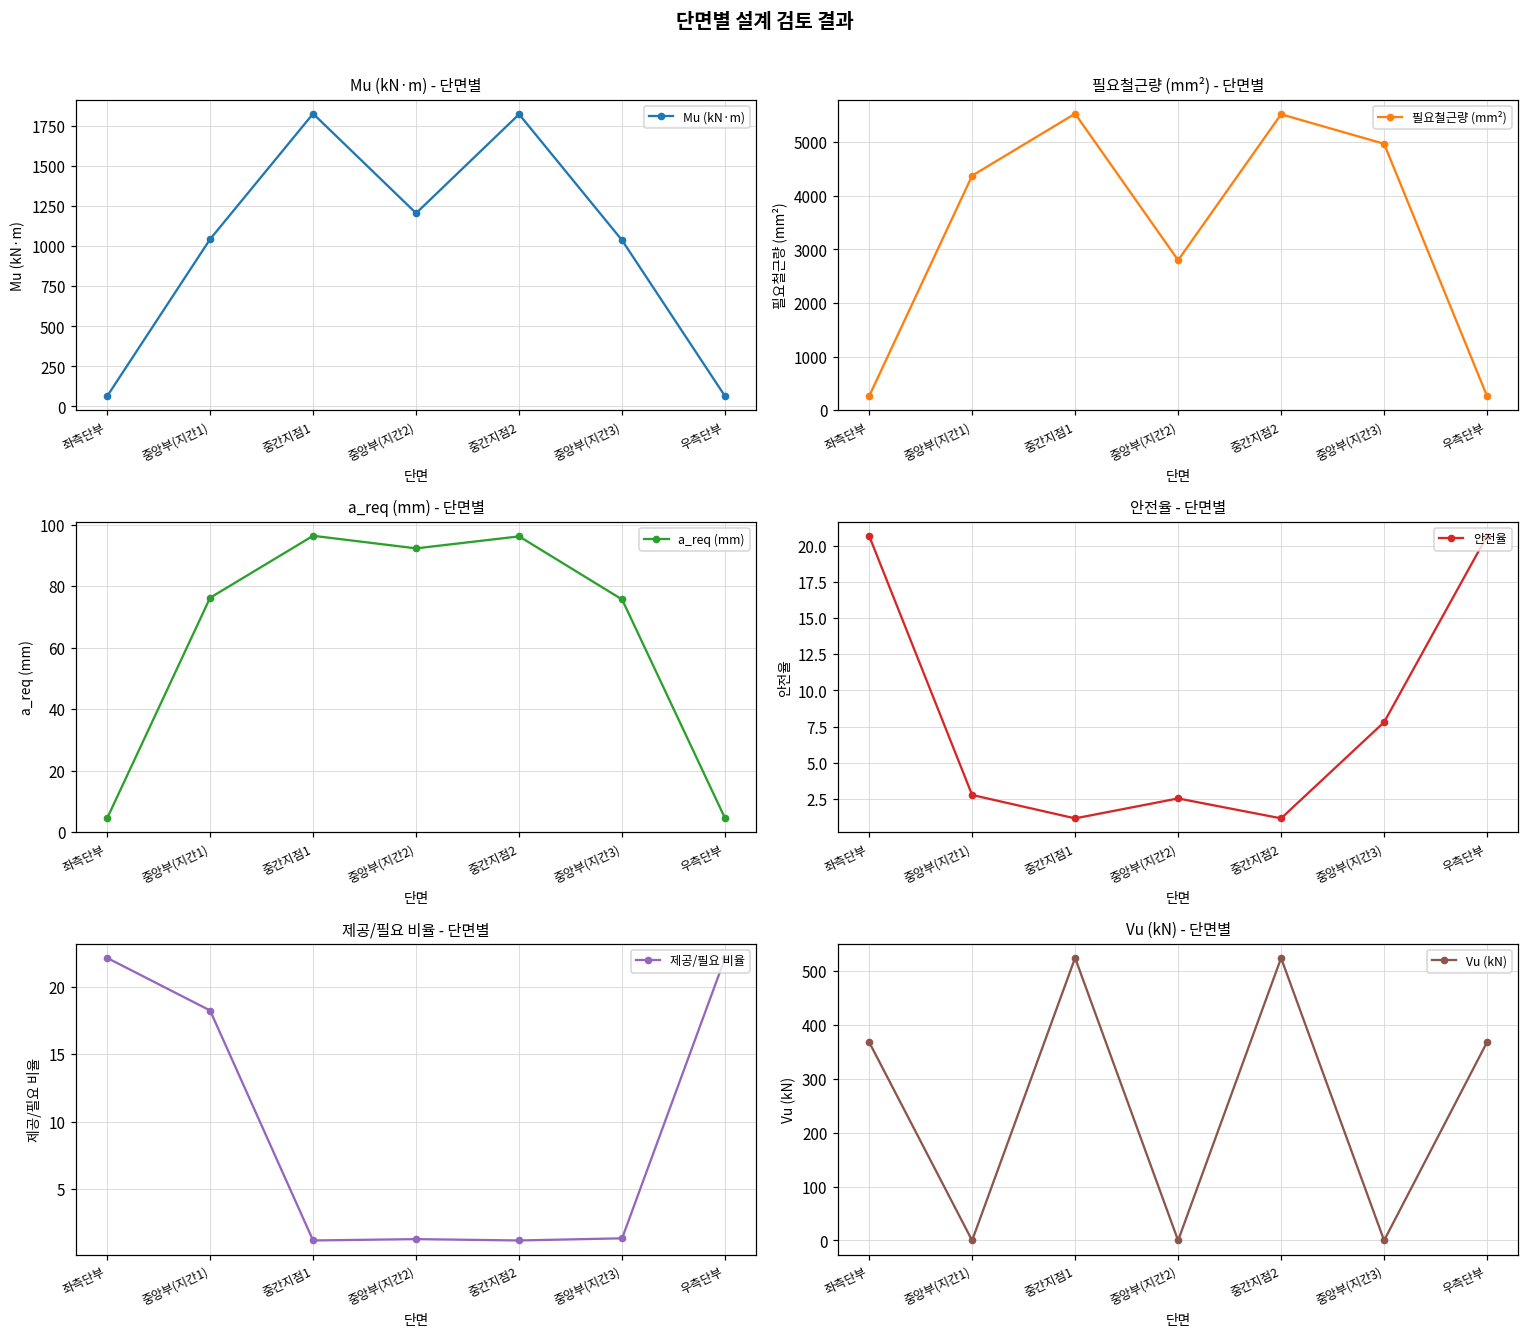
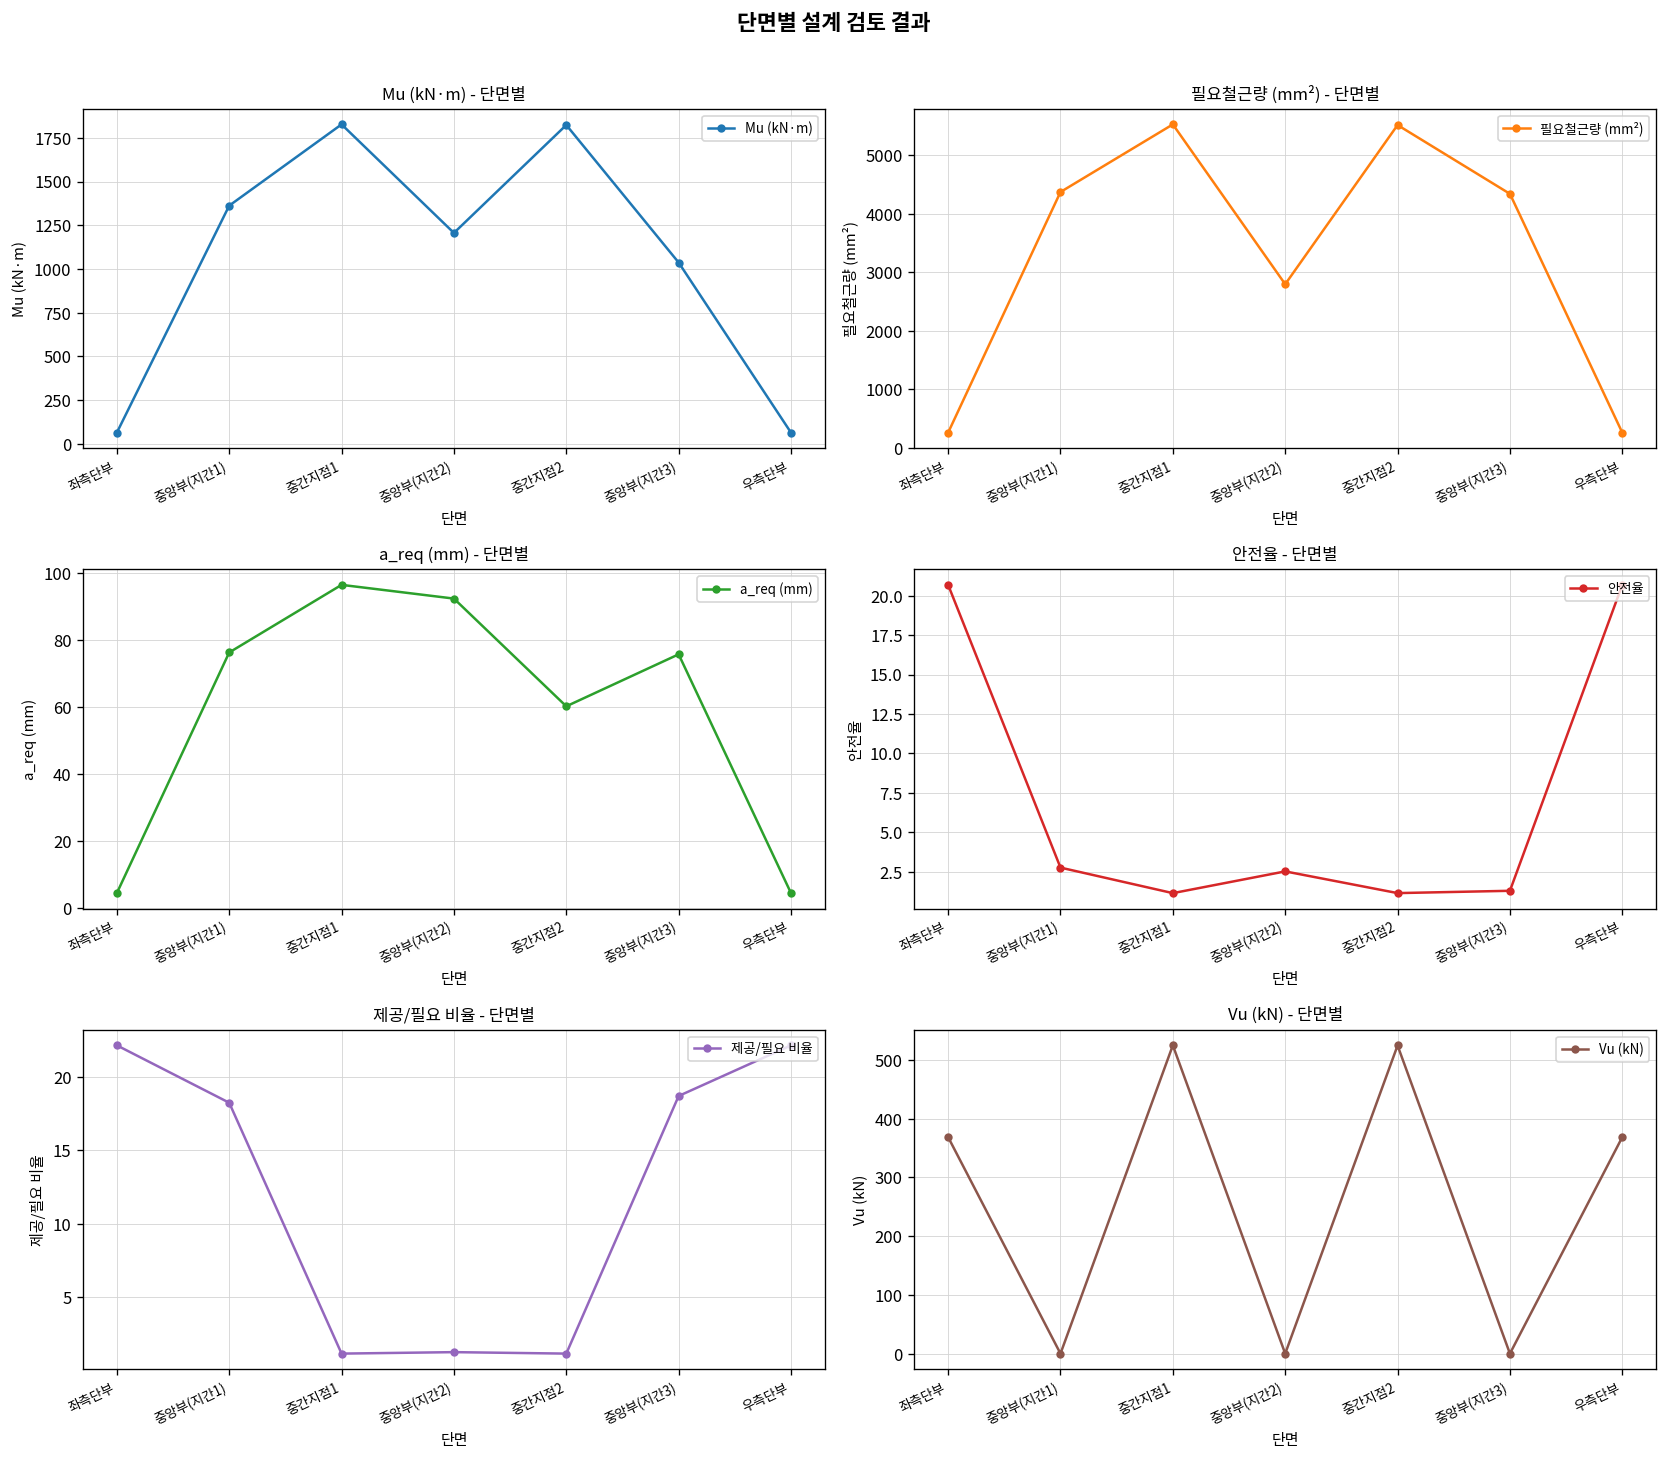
  {
    "Mu (kN·m) - 단면별": {
      "좌측단부": 60,
-     "중앙부(지간1)": 1040,
+     "중앙부(지간1)": 1360,
      "중간지점1": 1830,
      "중앙부(지간2)": 1210,
      "중간지점2": 1820,
      "중앙부(지간3)": 1040,
      "우측단부": 60
    },
    "필요철근량 (mm²) - 단면별": {
      "좌측단부": 300,
      "중앙부(지간1)": 4400,
      "중간지점1": 5500,
      "중앙부(지간2)": 2800,
      "중간지점2": 5500,
-     "중앙부(지간3)": 5000,
+     "중앙부(지간3)": 4300,
      "우측단부": 300
    },
    "a_req (mm) - 단면별": {
      "좌측단부": 5,
      "중앙부(지간1)": 76,
      "중간지점1": 96,
      "중앙부(지간2)": 92,
-     "중간지점2": 96,
+     "중간지점2": 60,
      "중앙부(지간3)": 76,
      "우측단부": 5
    },
    "안전율 - 단면별": {
      "좌측단부": 20.7,
      "중앙부(지간1)": 2.8,
      "중간지점1": 1.2,
      "중앙부(지간2)": 2.5,
      "중간지점2": 1.2,
-     "중앙부(지간3)": 7.8
+     "중앙부(지간3)": 1.3
    },
    "제공/필요 비율 - 단면별": {
      "좌측단부": 22.2,
      "중앙부(지간1)": 18.3,
      "중간지점1": 1.2,
      "중앙부(지간2)": 1.3,
      "중간지점2": 1.2,
-     "중앙부(지간3)": 1.3
+     "중앙부(지간3)": 18.7
    },
    "Vu (kN) - 단면별": {
      "좌측단부": 370,
      "중앙부(지간1)": 0,
      "중간지점1": 520,
      "중앙부(지간2)": 0,
      "중간지점2": 520,
      "중앙부(지간3)": 0,
      "우측단부": 370
    }
  }
